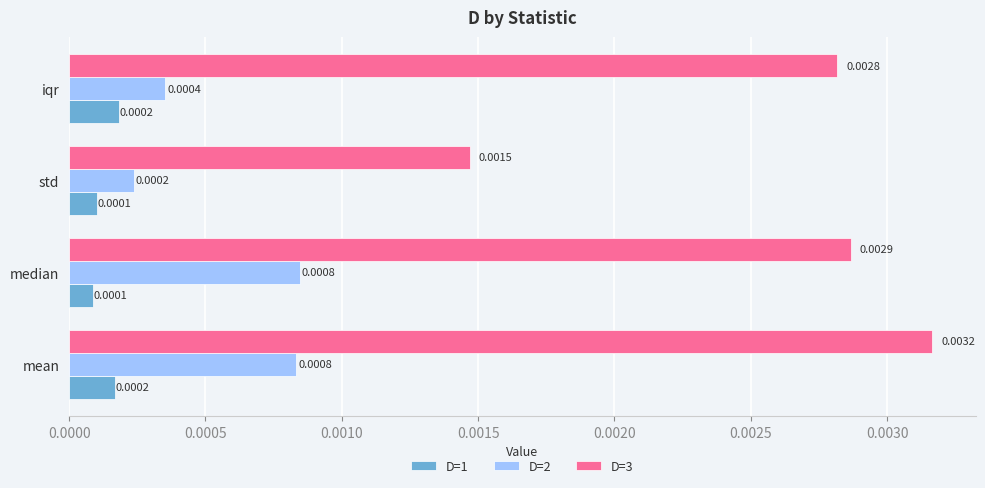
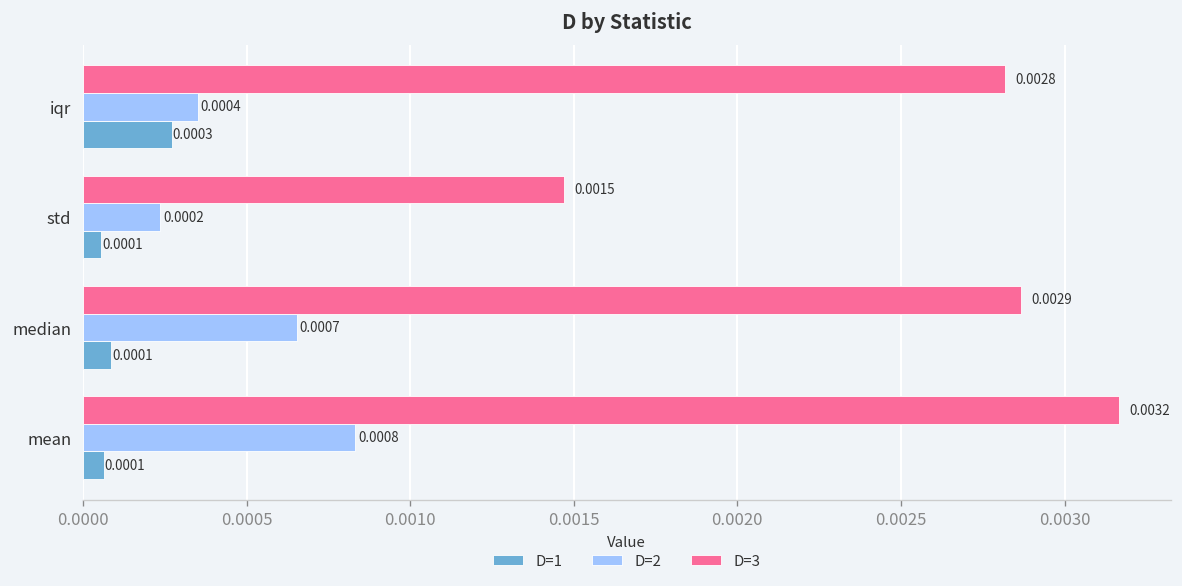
  {
    "D=1": {
-     "iqr": 0.0002,
-     "std": 0.00010,
+     "iqr": 0.0003,
+     "std": 0.00006,
      "median": 0.0001,
-     "mean": 0.0002
+     "mean": 0.0001
    },
    "D=2": {
      "iqr": 0.0004,
      "std": 0.0002,
-     "median": 0.0008,
+     "median": 0.0007,
      "mean": 0.0008
    },
    "D=3": {
      "iqr": 0.0028,
      "std": 0.0015,
      "median": 0.0029,
      "mean": 0.0032
    }
  }
